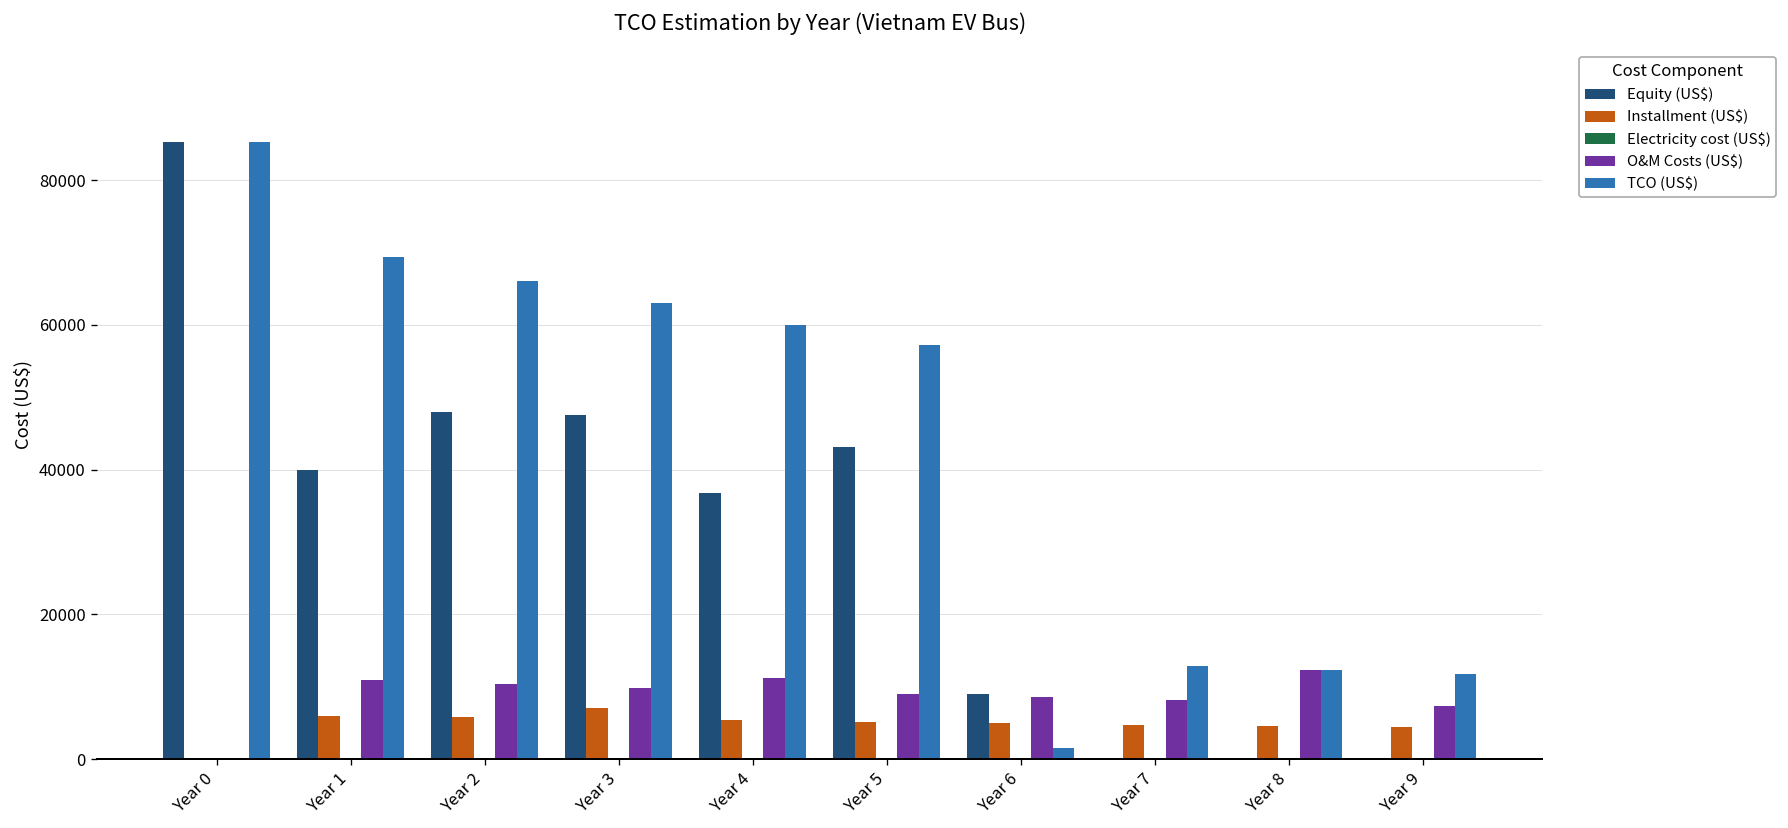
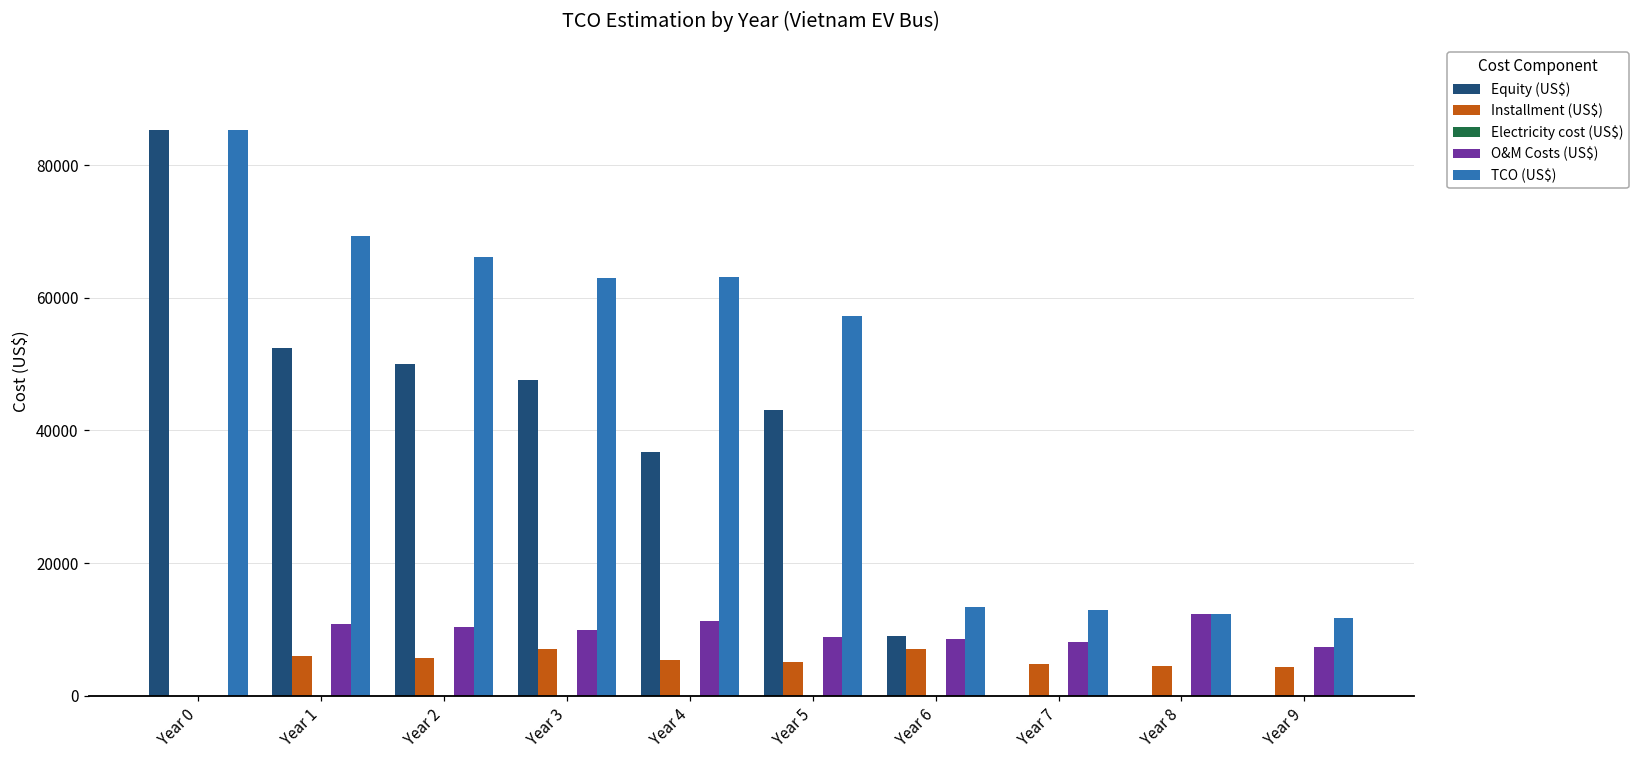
  {
    "Equity (US$)": {
      "Year 0": 85000,
-     "Year 1": 40000,
-     "Year 2": 48000,
+     "Year 1": 52000,
+     "Year 2": 50000,
      "Year 3": 48000,
      "Year 4": 37000,
      "Year 5": 43000,
      "Year 6": 9000,
      "Year 7": 0,
      "Year 8": 0,
      "Year 9": 0
    },
    "Installment (US$)": {
      "Year 0": 0,
      "Year 1": 6000,
      "Year 2": 6000,
      "Year 3": 7000,
      "Year 4": 5000,
      "Year 5": 5000,
-     "Year 6": 5000,
+     "Year 6": 7000,
      "Year 7": 5000,
      "Year 8": 5000,
      "Year 9": 4000
    },
    "Electricity cost (US$)": {
      "Year 0": 0,
      "Year 1": 0,
      "Year 2": 0,
      "Year 3": 0,
      "Year 4": 0,
      "Year 5": 0,
      "Year 6": 0,
      "Year 7": 0,
      "Year 8": 0,
      "Year 9": 0
    },
    "O&M Costs (US$)": {
      "Year 0": 0,
      "Year 1": 11000,
      "Year 2": 10000,
      "Year 3": 10000,
      "Year 4": 11000,
      "Year 5": 9000,
      "Year 6": 9000,
      "Year 7": 8000,
      "Year 8": 12000,
      "Year 9": 7000
    },
    "TCO (US$)": {
      "Year 0": 85000,
      "Year 1": 69000,
      "Year 2": 66000,
      "Year 3": 63000,
-     "Year 4": 60000,
+     "Year 4": 63000,
      "Year 5": 57000,
-     "Year 6": 2000,
+     "Year 6": 13000,
      "Year 7": 13000,
      "Year 8": 12000,
      "Year 9": 12000
    }
  }
